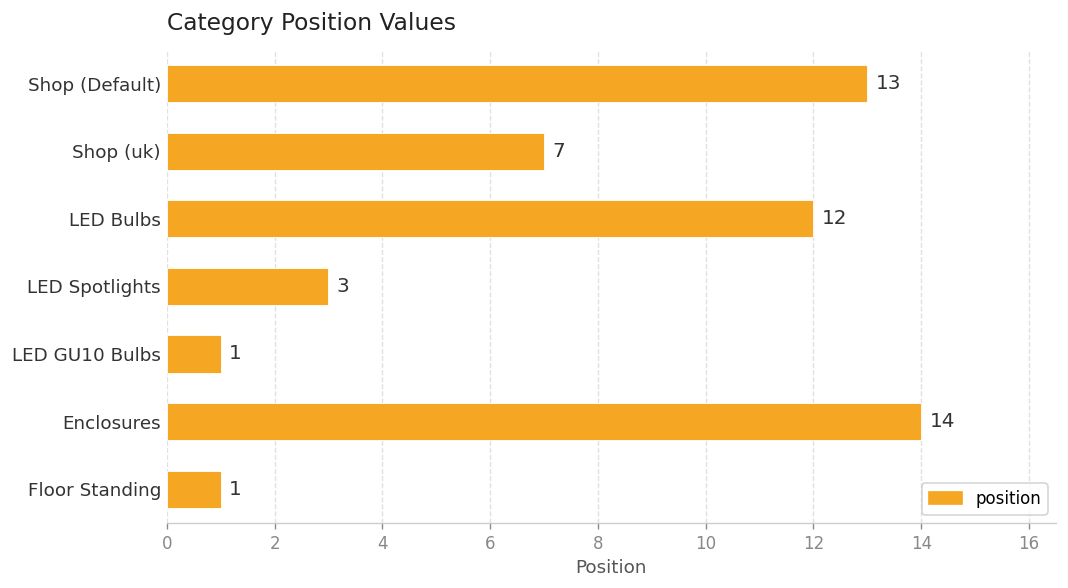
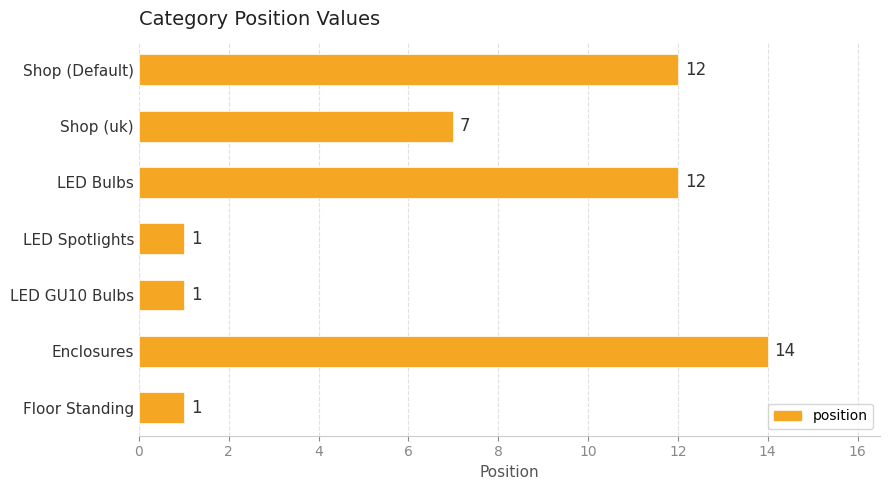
  {
-   "Shop (Default)": 13,
+   "Shop (Default)": 12,
    "Shop (uk)": 7,
    "LED Bulbs": 12,
-   "LED Spotlights": 3,
+   "LED Spotlights": 1,
    "LED GU10 Bulbs": 1,
    "Enclosures": 14,
    "Floor Standing": 1
  }
